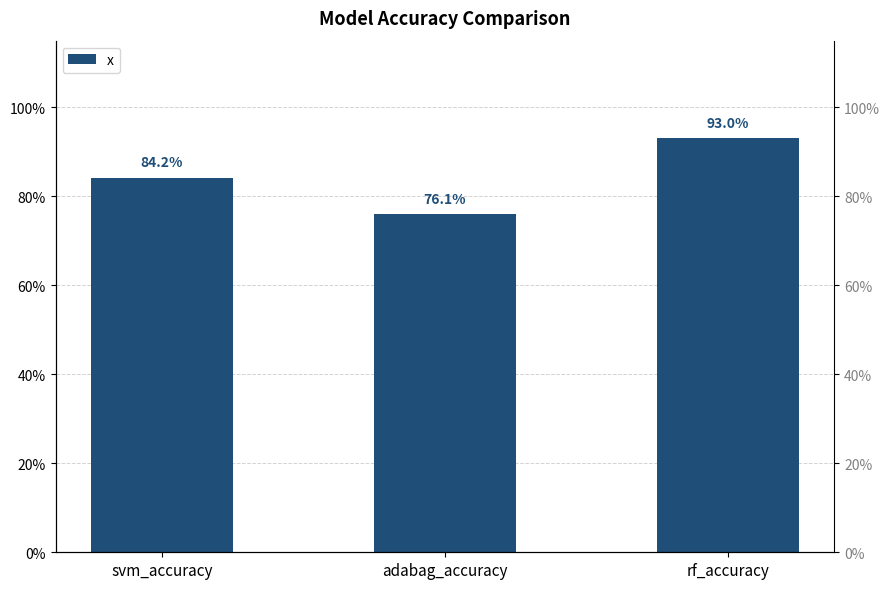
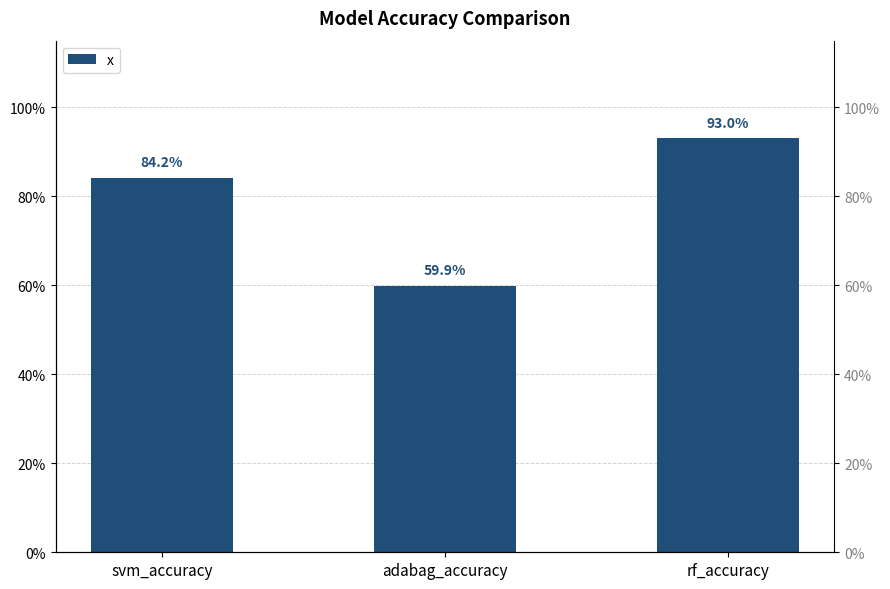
  {
    "svm_accuracy": "84.2%",
-   "adabag_accuracy": "76.1%",
+   "adabag_accuracy": "59.9%",
    "rf_accuracy": "93.0%"
  }
